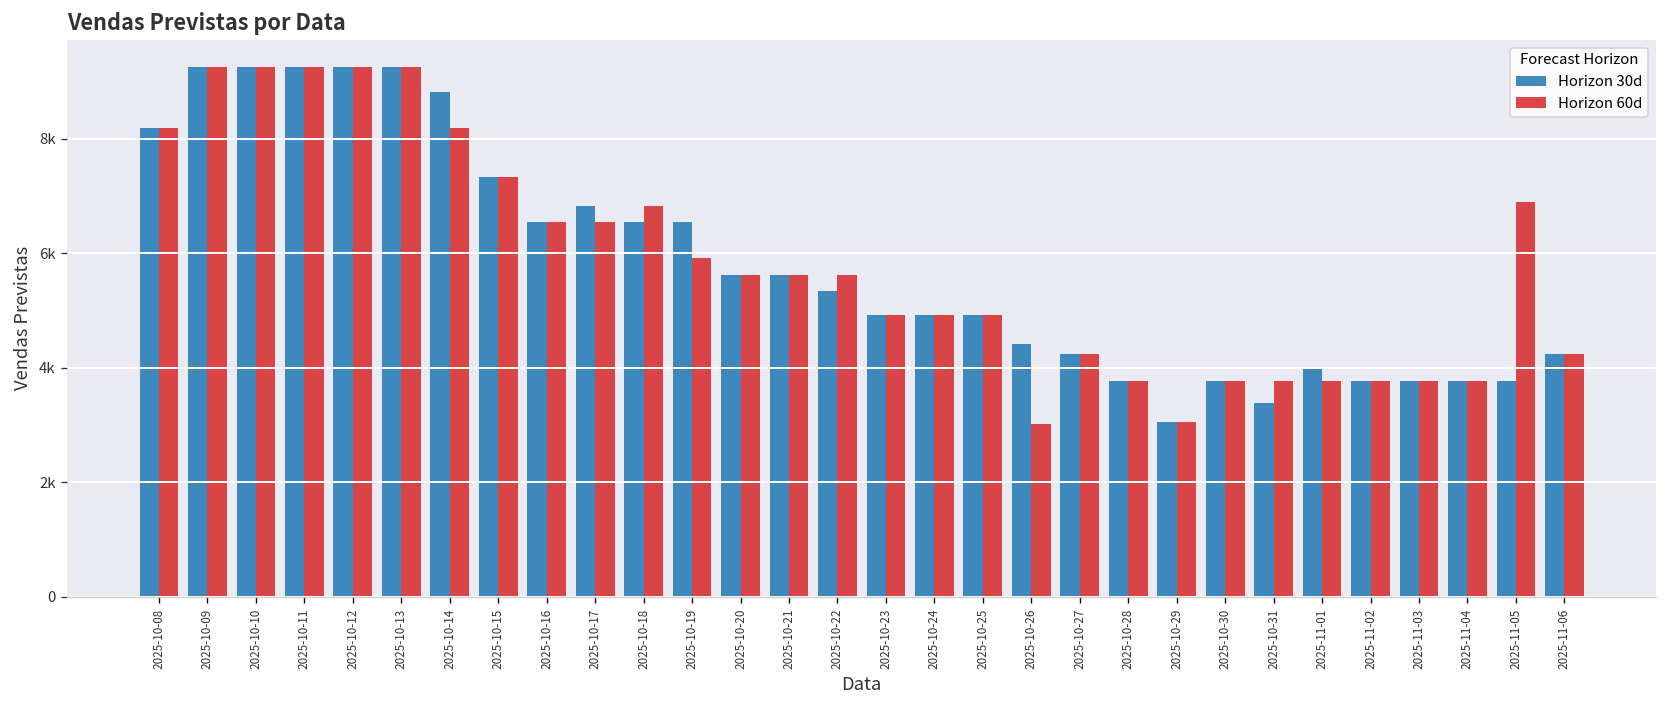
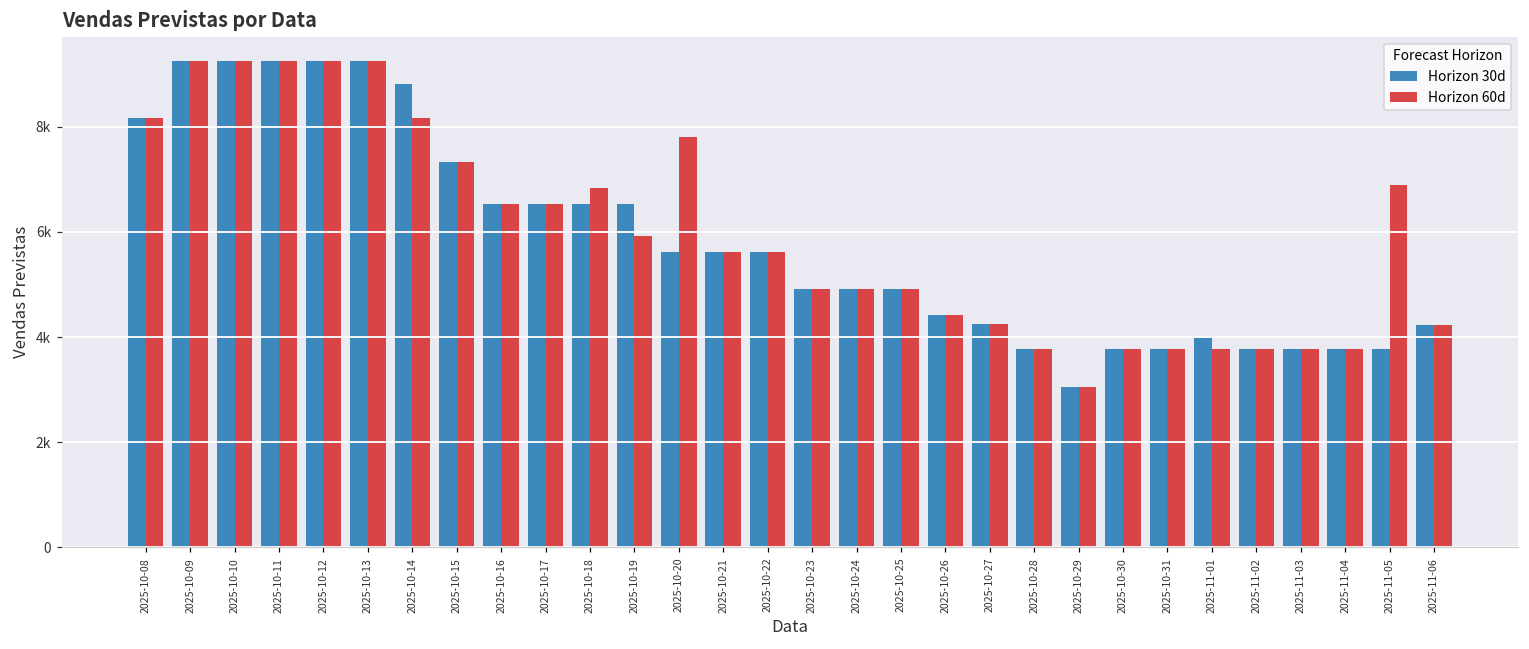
  {
    "Horizon 30d": {
      "2025-10-08": 8200,
      "2025-10-09": 9300,
      "2025-10-10": 9300,
      "2025-10-11": 9300,
      "2025-10-12": 9300,
      "2025-10-13": 9300,
      "2025-10-14": 8800,
      "2025-10-15": 7300,
      "2025-10-16": 6500,
-     "2025-10-17": 6800,
+     "2025-10-17": 6500,
      "2025-10-18": 6500,
      "2025-10-19": 6500,
      "2025-10-20": 5600,
      "2025-10-21": 5600,
-     "2025-10-22": 5300,
+     "2025-10-22": 5600,
      "2025-10-23": 4900,
      "2025-10-24": 4900,
      "2025-10-25": 4900,
      "2025-10-26": 4400,
      "2025-10-27": 4200,
      "2025-10-28": 3800,
      "2025-10-29": 3100,
      "2025-10-30": 3800,
-     "2025-10-31": 3400,
+     "2025-10-31": 3800,
      "2025-11-01": 4000,
      "2025-11-02": 3800,
      "2025-11-03": 3800,
      "2025-11-04": 3800,
      "2025-11-05": 3800,
      "2025-11-06": 4200
    },
    "Horizon 60d": {
      "2025-10-08": 8200,
      "2025-10-09": 9300,
      "2025-10-10": 9300,
      "2025-10-11": 9300,
      "2025-10-12": 9300,
      "2025-10-13": 9300,
      "2025-10-14": 8200,
      "2025-10-15": 7300,
      "2025-10-16": 6500,
      "2025-10-17": 6500,
      "2025-10-18": 6800,
      "2025-10-19": 5900,
-     "2025-10-20": 5600,
+     "2025-10-20": 7800,
      "2025-10-21": 5600,
      "2025-10-22": 5600,
      "2025-10-23": 4900,
      "2025-10-24": 4900,
      "2025-10-25": 4900,
-     "2025-10-26": 3000,
+     "2025-10-26": 4400,
      "2025-10-27": 4200,
      "2025-10-28": 3800,
      "2025-10-29": 3100,
      "2025-10-30": 3800,
      "2025-10-31": 3800,
      "2025-11-01": 3800,
      "2025-11-02": 3800,
      "2025-11-03": 3800,
      "2025-11-04": 3800,
      "2025-11-05": 6900,
      "2025-11-06": 4200
    }
  }
